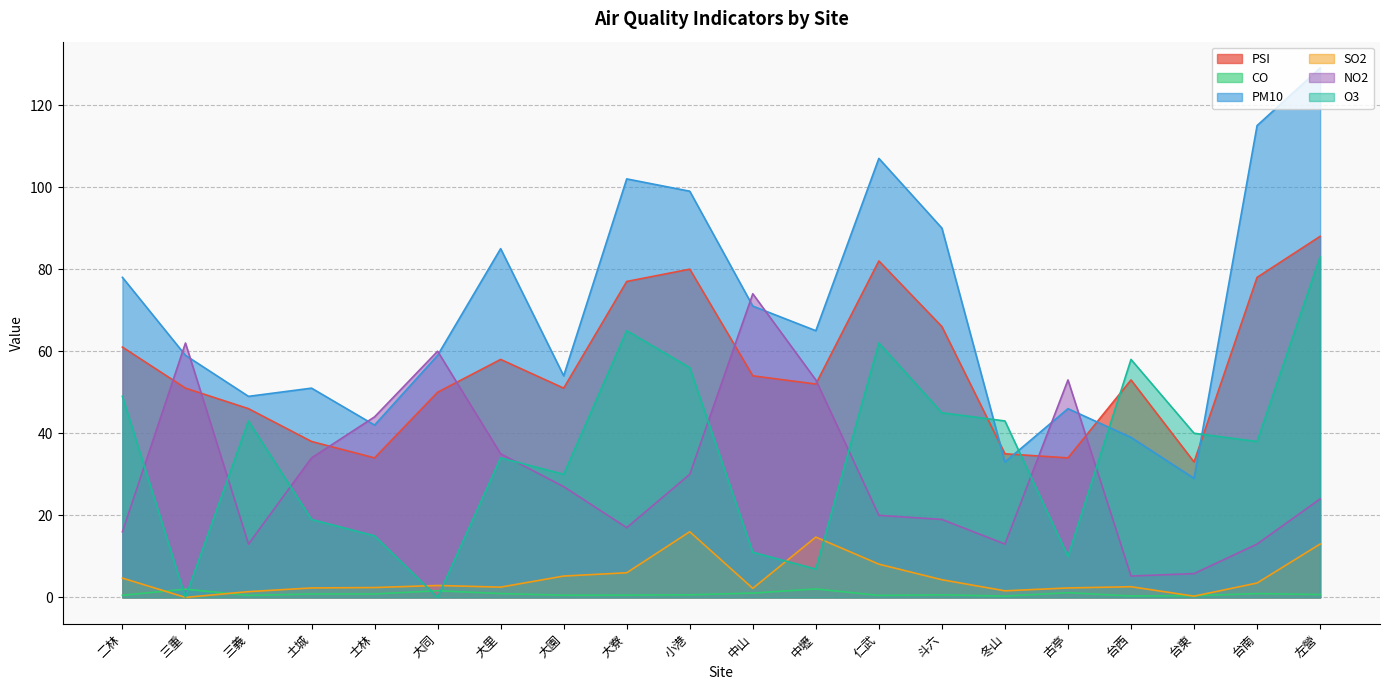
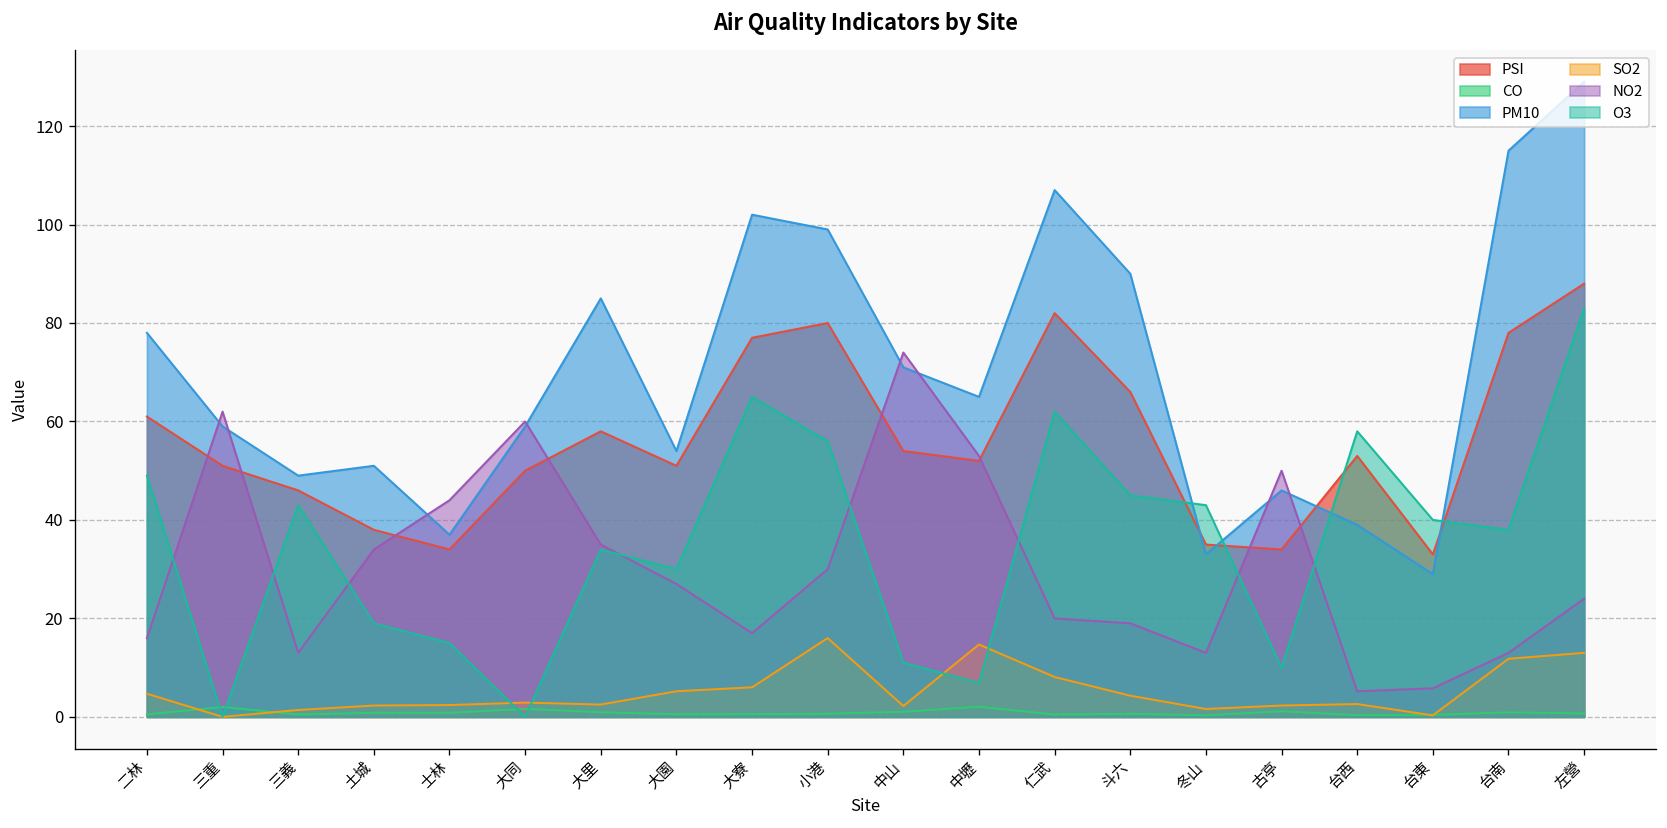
  {
    "PSI": {
      "二林": 61,
      "三重": 51,
      "三義": 46,
      "土城": 38,
      "士林": 34,
      "大同": 50,
      "大里": 58,
      "大園": 51,
      "大寮": 77,
      "小港": 80,
      "中山": 54,
      "中壢": 52,
      "仁武": 82,
      "斗六": 66,
      "冬山": 35,
      "古亭": 34,
      "台西": 53,
      "台東": 33,
      "台南": 78,
      "左營": 88
    },
    "PM10": {
      "二林": 78,
      "三重": 59,
      "三義": 49,
      "土城": 51,
-     "士林": 42,
+     "士林": 37,
      "大同": 59,
      "大里": 85,
      "大園": 54,
      "大寮": 102,
      "小港": 99,
      "中山": 71,
      "中壢": 65,
      "仁武": 107,
      "斗六": 90,
      "冬山": 33,
      "古亭": 46,
      "台西": 39,
      "台東": 29,
      "台南": 115
    },
    "SO2": {
      "二林": 5,
      "三義": 1,
      "土城": 2,
      "士林": 2,
      "大同": 3,
      "大里": 3,
      "大園": 5,
      "大寮": 6,
      "小港": 16,
      "中山": 2,
      "中壢": 15,
      "仁武": 8,
      "斗六": 4,
      "冬山": 2,
      "古亭": 2,
      "台西": 3,
-     "台南": 4,
+     "台南": 12,
      "左營": 13
    },
    "NO2": {
      "二林": 16,
      "三重": 62,
      "三義": 13,
      "土城": 34,
      "士林": 44,
      "大同": 60,
      "大里": 35,
      "大園": 27,
      "大寮": 17,
      "小港": 30,
      "中山": 74,
      "中壢": 53,
      "仁武": 20,
      "斗六": 19,
      "冬山": 13,
-     "古亭": 53,
+     "古亭": 50,
      "台西": 5,
      "台東": 6,
      "台南": 13,
      "左營": 24
    }
  }
